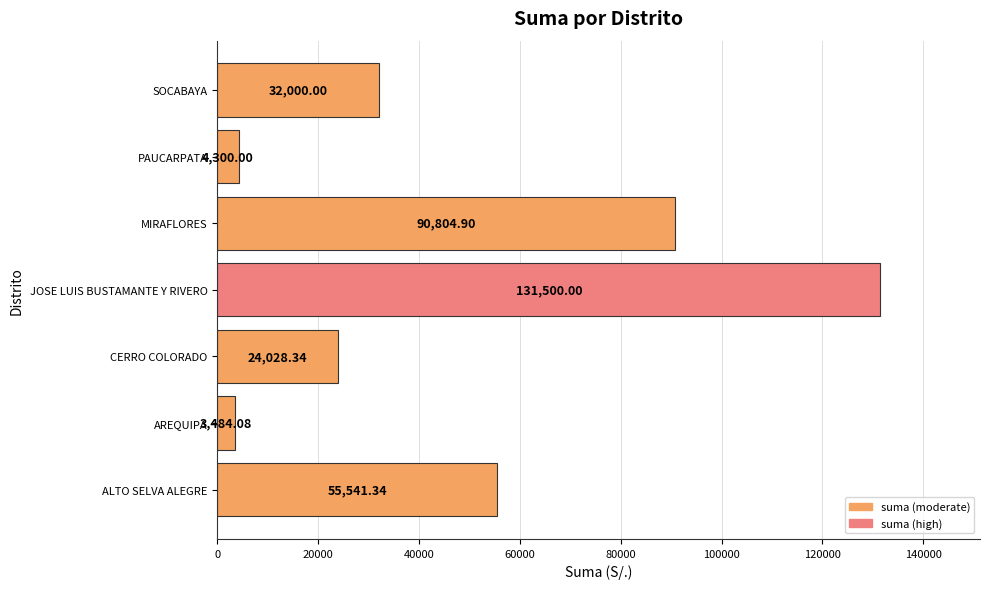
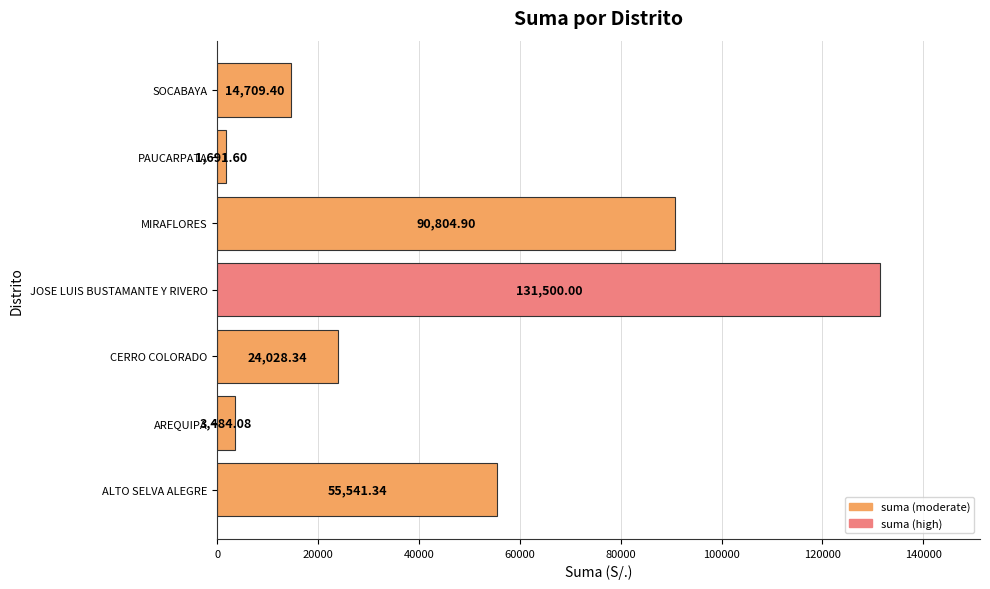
  {
-   "SOCABAYA": "32,000.00",
-   "PAUCARPATA": "4,300.00",
+   "SOCABAYA": "14,709.40",
+   "PAUCARPATA": "1,691.60",
    "MIRAFLORES": "90,804.90",
    "JOSE LUIS BUSTAMANTE Y RIVERO": "131,500.00",
    "CERRO COLORADO": "24,028.34",
    "AREQUIPA": "3,484.08",
    "ALTO SELVA ALEGRE": "55,541.34"
  }
